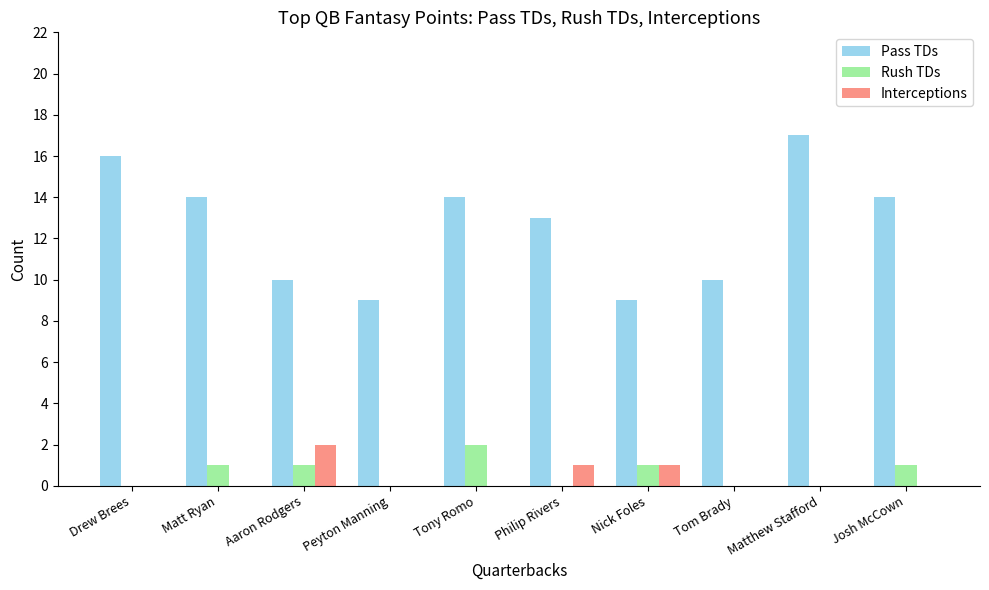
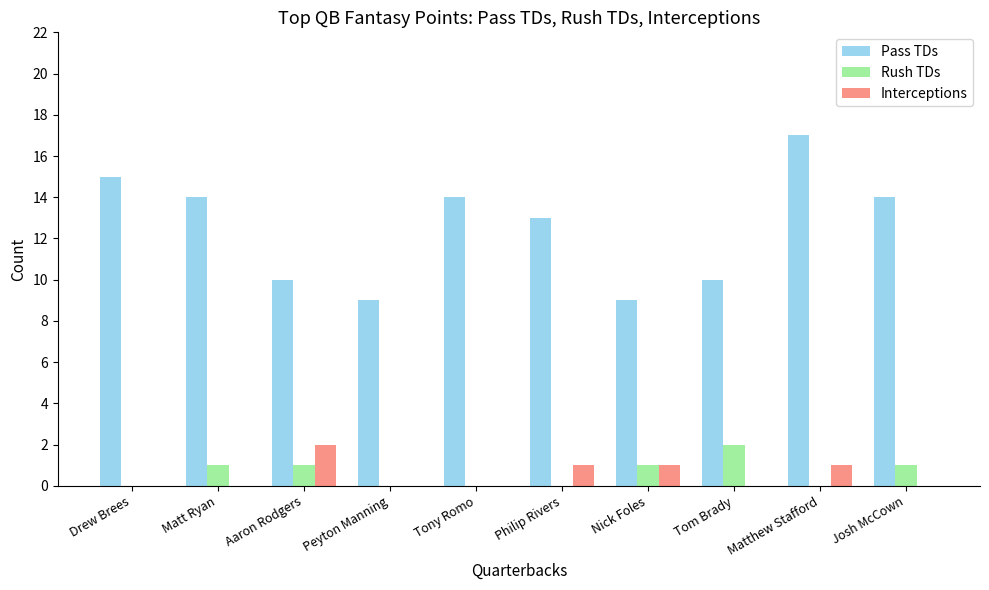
  {
    "Pass TDs": {
-     "Drew Brees": 16,
+     "Drew Brees": 15,
      "Matt Ryan": 14,
      "Aaron Rodgers": 10,
      "Peyton Manning": 9,
      "Tony Romo": 14,
      "Philip Rivers": 13,
      "Nick Foles": 9,
      "Tom Brady": 10,
      "Matthew Stafford": 17,
      "Josh McCown": 14
    },
    "Rush TDs": {
      "Drew Brees": 0,
      "Matt Ryan": 1,
      "Aaron Rodgers": 1,
      "Peyton Manning": 0,
-     "Tony Romo": 2,
+     "Tony Romo": 0,
      "Philip Rivers": 0,
      "Nick Foles": 1,
-     "Tom Brady": 0,
+     "Tom Brady": 2,
      "Matthew Stafford": 0,
      "Josh McCown": 1
    },
    "Interceptions": {
      "Drew Brees": 0,
      "Matt Ryan": 0,
      "Aaron Rodgers": 2,
      "Peyton Manning": 0,
      "Tony Romo": 0,
      "Philip Rivers": 1,
      "Nick Foles": 1,
      "Tom Brady": 0,
-     "Matthew Stafford": 0,
+     "Matthew Stafford": 1,
      "Josh McCown": 0
    }
  }
